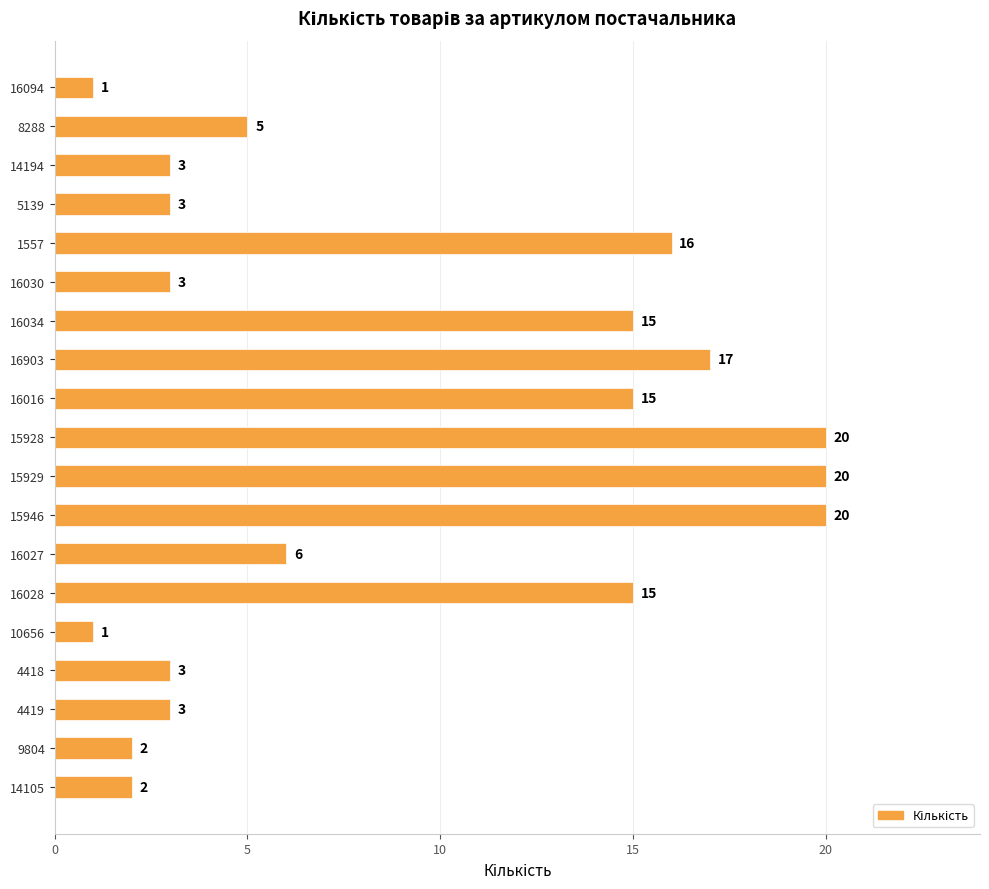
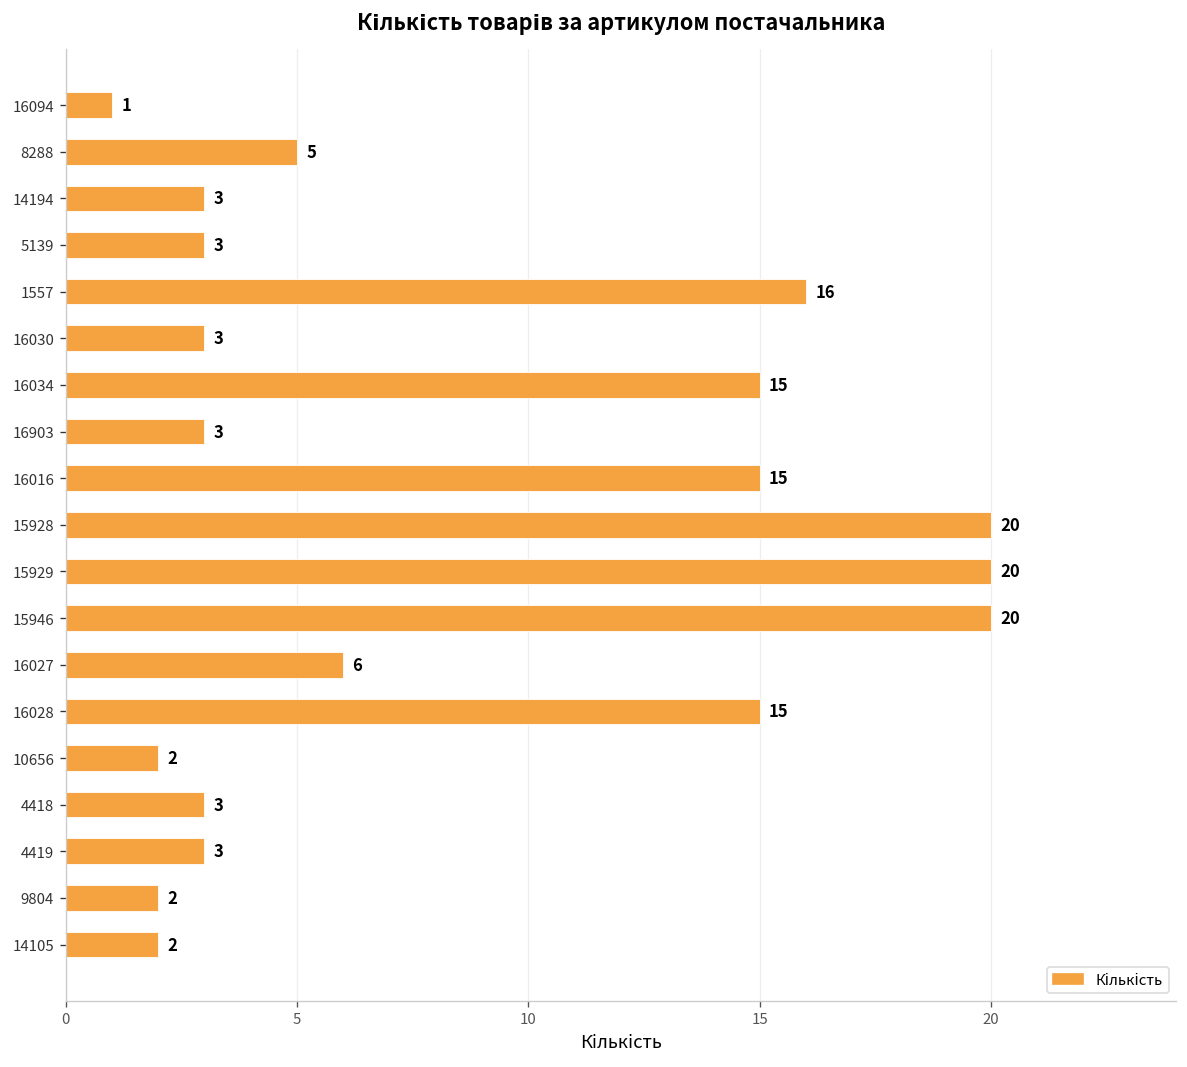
  {
    "16094": 1,
    "8288": 5,
    "14194": 3,
    "5139": 3,
    "1557": 16,
    "16030": 3,
    "16034": 15,
-   "16903": 17,
+   "16903": 3,
    "16016": 15,
    "15928": 20,
    "15929": 20,
    "15946": 20,
    "16027": 6,
    "16028": 15,
-   "10656": 1,
+   "10656": 2,
    "4418": 3,
    "4419": 3,
    "9804": 2,
    "14105": 2
  }
